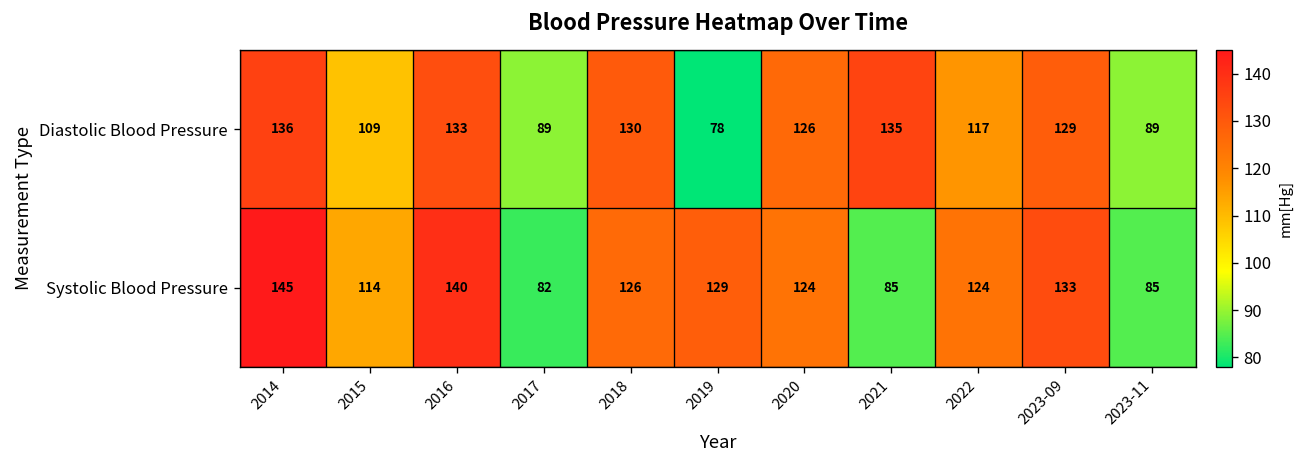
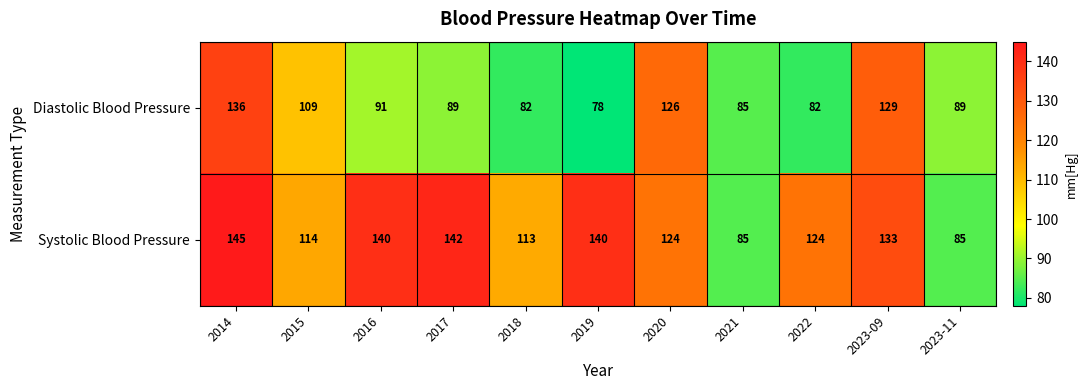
  {
    "Diastolic Blood Pressure": {
      "2014": 136,
      "2015": 109,
-     "2016": 133,
+     "2016": 91,
      "2017": 89,
-     "2018": 130,
+     "2018": 82,
      "2019": 78,
      "2020": 126,
-     "2021": 135,
-     "2022": 117,
+     "2021": 85,
+     "2022": 82,
      "2023-09": 129,
      "2023-11": 89
    },
    "Systolic Blood Pressure": {
      "2014": 145,
      "2015": 114,
      "2016": 140,
-     "2017": 82,
-     "2018": 126,
-     "2019": 129,
+     "2017": 142,
+     "2018": 113,
+     "2019": 140,
      "2020": 124,
      "2021": 85,
      "2022": 124,
      "2023-09": 133,
      "2023-11": 85
    }
  }
